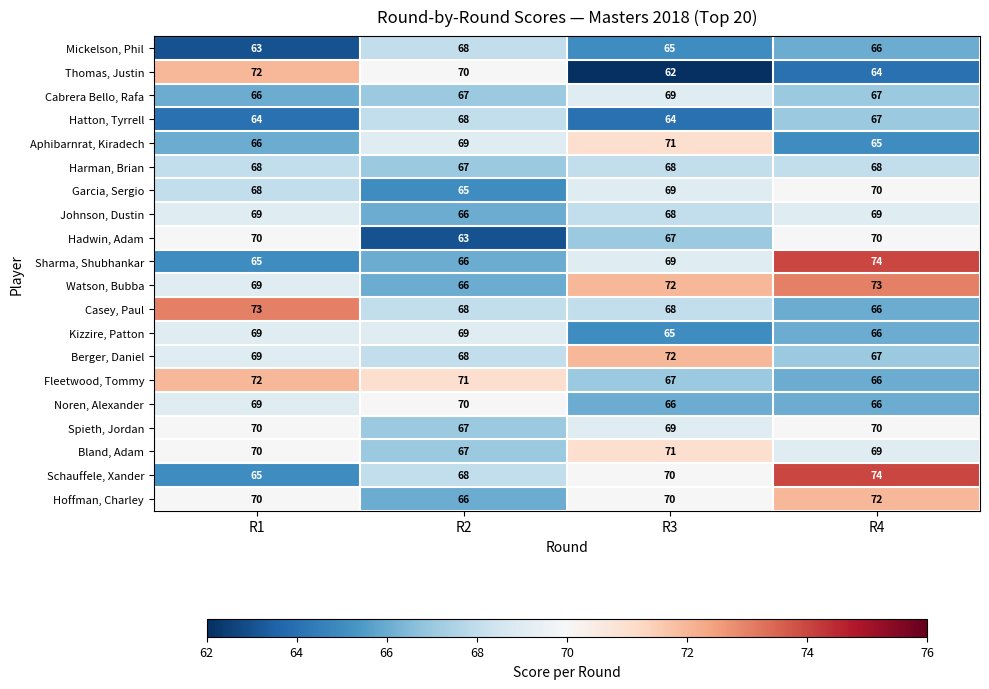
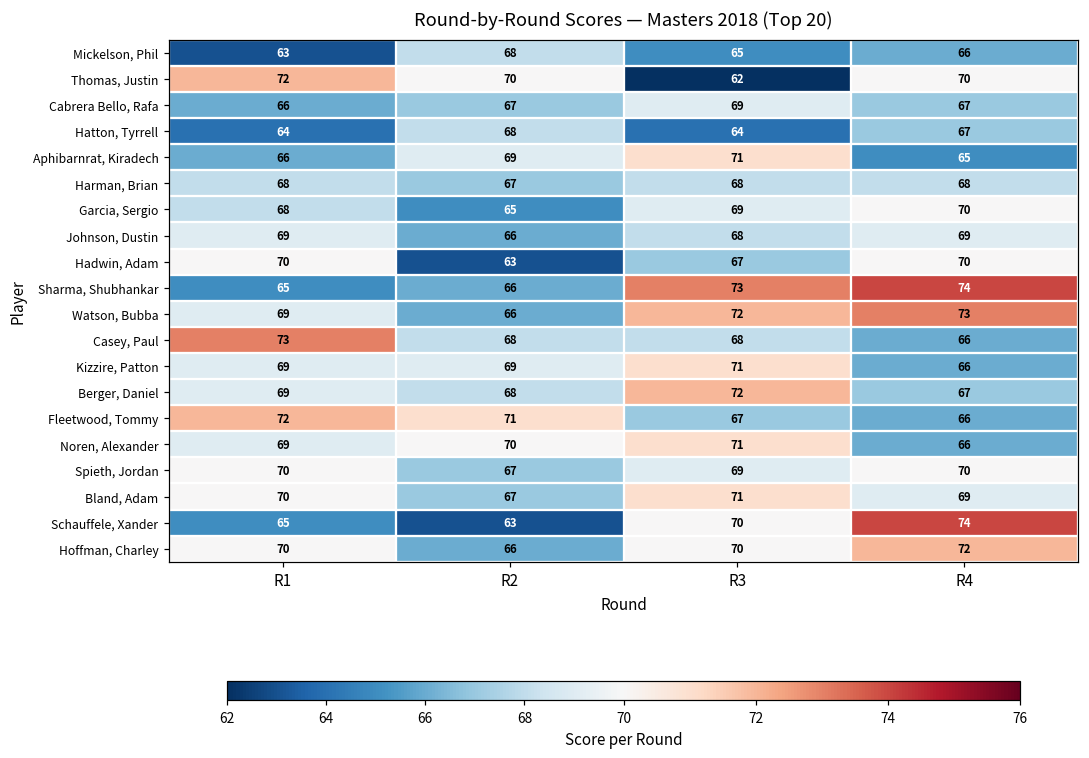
  {
    "Mickelson, Phil": {
      "R1": 63,
      "R2": 68,
      "R3": 65,
      "R4": 66
    },
    "Thomas, Justin": {
      "R1": 72,
      "R2": 70,
      "R3": 62,
-     "R4": 64
+     "R4": 70
    },
    "Cabrera Bello, Rafa": {
      "R1": 66,
      "R2": 67,
      "R3": 69,
      "R4": 67
    },
    "Hatton, Tyrrell": {
      "R1": 64,
      "R2": 68,
      "R3": 64,
      "R4": 67
    },
    "Aphibarnrat, Kiradech": {
      "R1": 66,
      "R2": 69,
      "R3": 71,
      "R4": 65
    },
    "Harman, Brian": {
      "R1": 68,
      "R2": 67,
      "R3": 68,
      "R4": 68
    },
    "Garcia, Sergio": {
      "R1": 68,
      "R2": 65,
      "R3": 69,
      "R4": 70
    },
    "Johnson, Dustin": {
      "R1": 69,
      "R2": 66,
      "R3": 68,
      "R4": 69
    },
    "Hadwin, Adam": {
      "R1": 70,
      "R2": 63,
      "R3": 67,
      "R4": 70
    },
    "Sharma, Shubhankar": {
      "R1": 65,
      "R2": 66,
-     "R3": 69,
+     "R3": 73,
      "R4": 74
    },
    "Watson, Bubba": {
      "R1": 69,
      "R2": 66,
      "R3": 72,
      "R4": 73
    },
    "Casey, Paul": {
      "R1": 73,
      "R2": 68,
      "R3": 68,
      "R4": 66
    },
    "Kizzire, Patton": {
      "R1": 69,
      "R2": 69,
-     "R3": 65,
+     "R3": 71,
      "R4": 66
    },
    "Berger, Daniel": {
      "R1": 69,
      "R2": 68,
      "R3": 72,
      "R4": 67
    },
    "Fleetwood, Tommy": {
      "R1": 72,
      "R2": 71,
      "R3": 67,
      "R4": 66
    },
    "Noren, Alexander": {
      "R1": 69,
      "R2": 70,
-     "R3": 66,
+     "R3": 71,
      "R4": 66
    },
    "Spieth, Jordan": {
      "R1": 70,
      "R2": 67,
      "R3": 69,
      "R4": 70
    },
    "Bland, Adam": {
      "R1": 70,
      "R2": 67,
      "R3": 71,
      "R4": 69
    },
    "Schauffele, Xander": {
      "R1": 65,
-     "R2": 68,
+     "R2": 63,
      "R3": 70,
      "R4": 74
    },
    "Hoffman, Charley": {
      "R1": 70,
      "R2": 66,
      "R3": 70,
      "R4": 72
    }
  }
